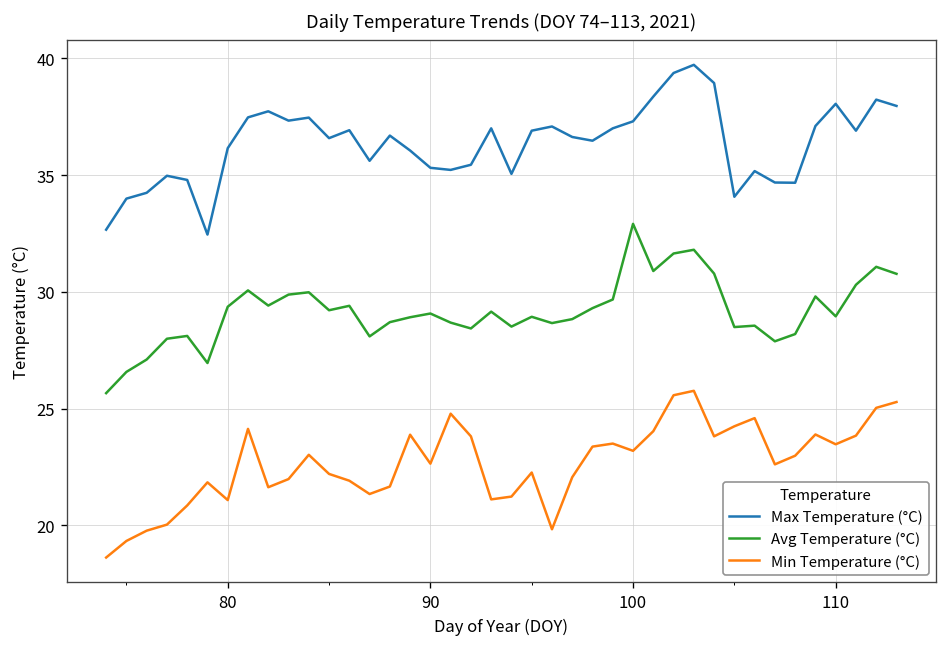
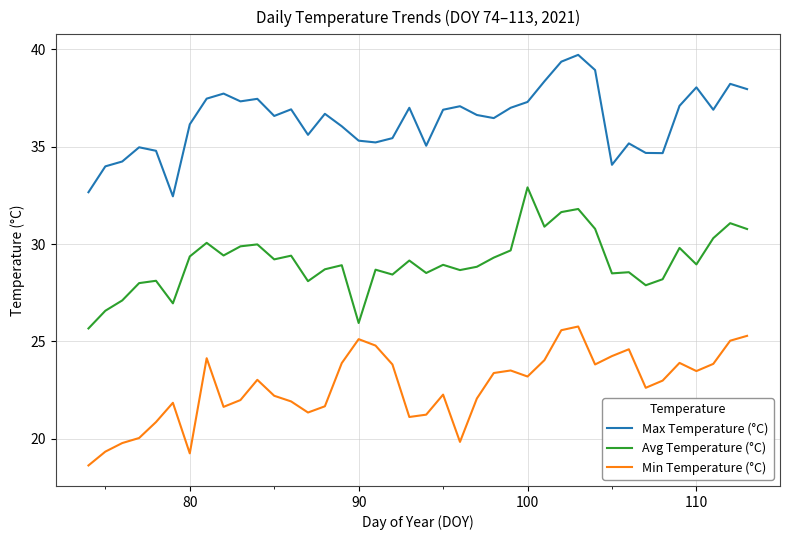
  {
    "Max Temperature (°C)": {
      "80": 36.2,
      "90": 35.3,
      "100": 37.3,
      "110": 38.1
    },
    "Avg Temperature (°C)": {
      "80": 29.4,
-     "90": 29.1,
+     "90": 25.9,
      "100": 32.9,
      "110": 29.0
    },
    "Min Temperature (°C)": {
-     "80": 21.1,
-     "90": 22.6,
+     "80": 19.2,
+     "90": 25.1,
      "100": 23.2,
      "110": 23.5
    }
  }
